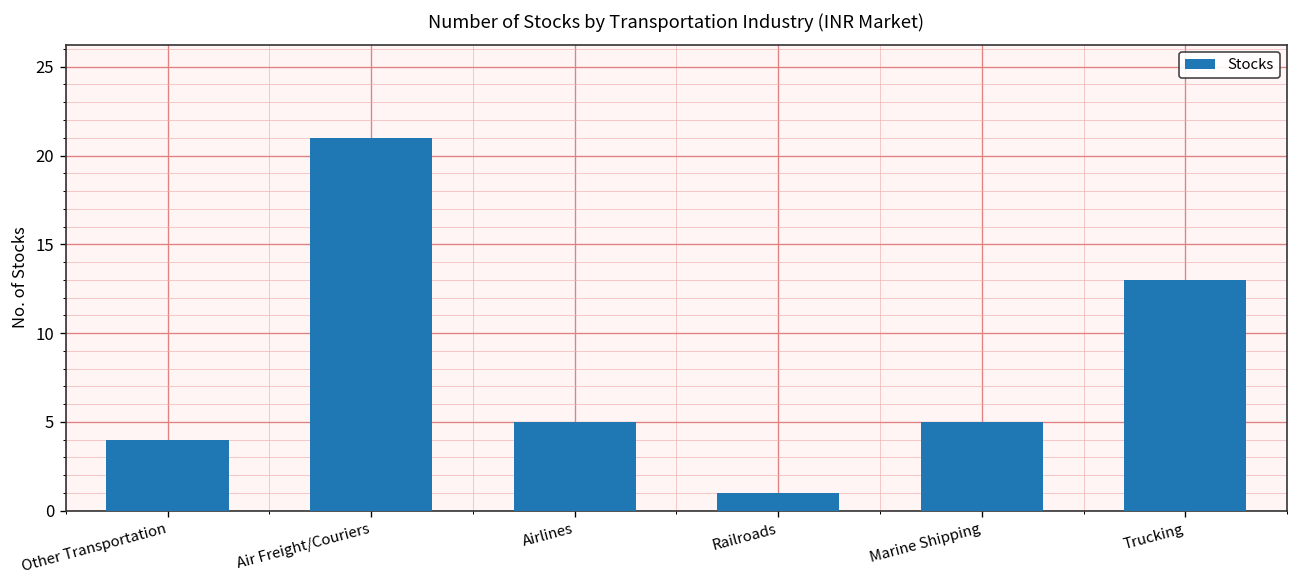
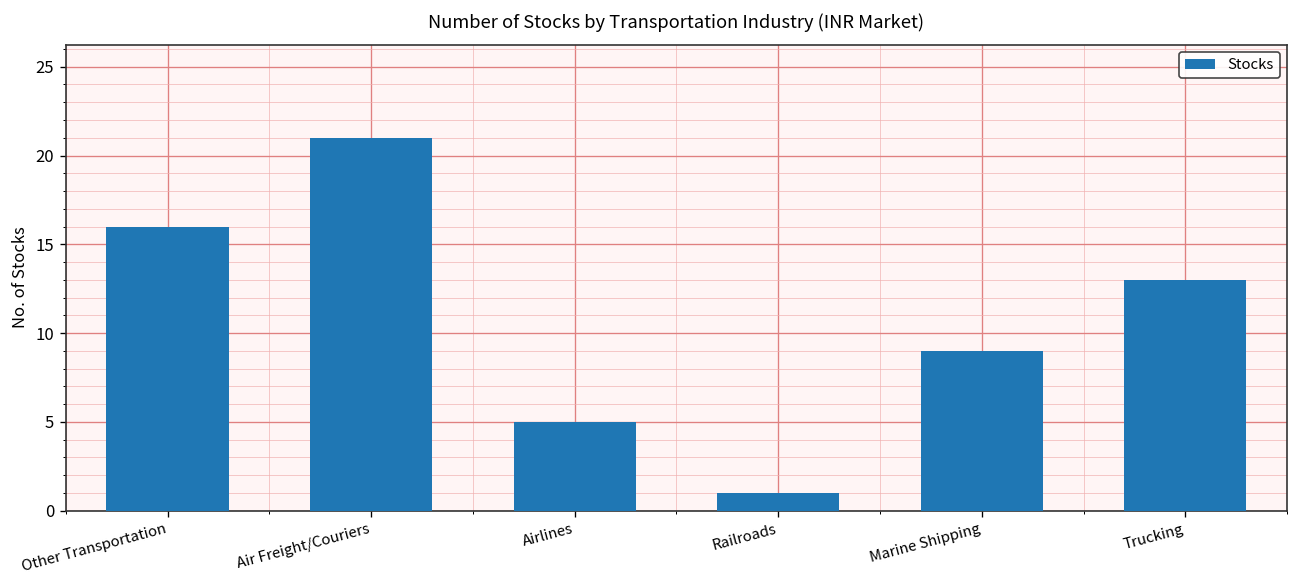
  {
-   "Other Transportation": 4,
+   "Other Transportation": 16,
    "Air Freight/Couriers": 21,
    "Airlines": 5,
    "Railroads": 1,
-   "Marine Shipping": 5,
+   "Marine Shipping": 9,
    "Trucking": 13
  }
